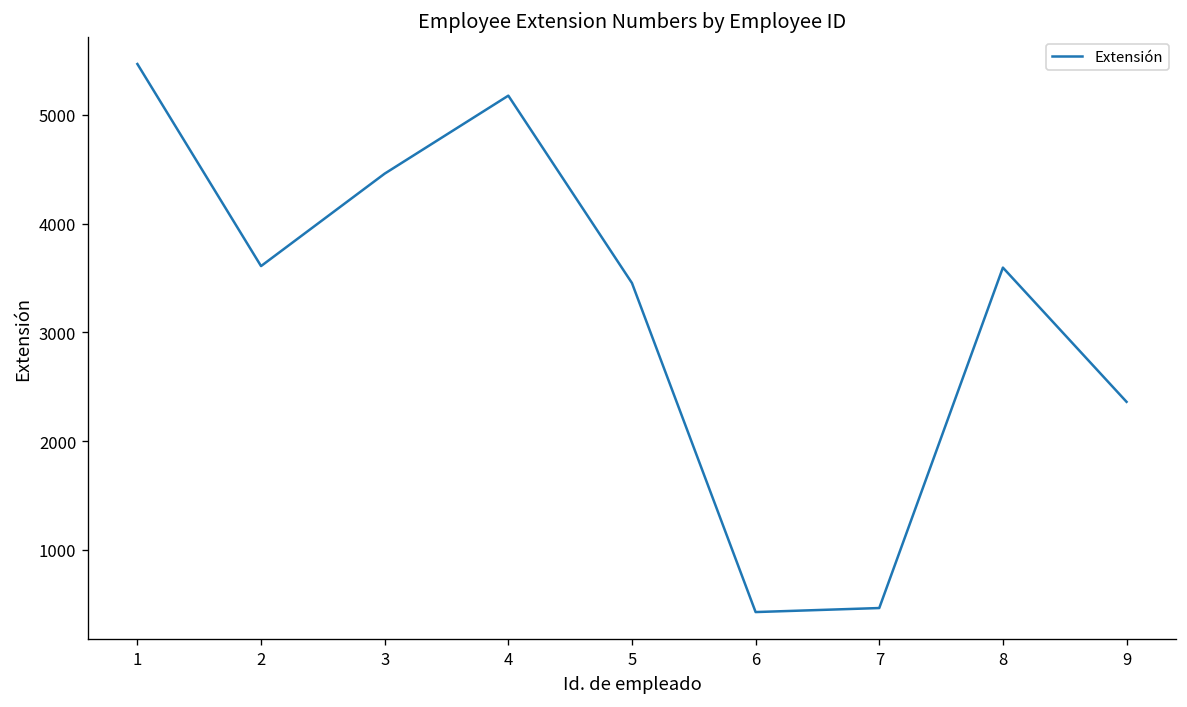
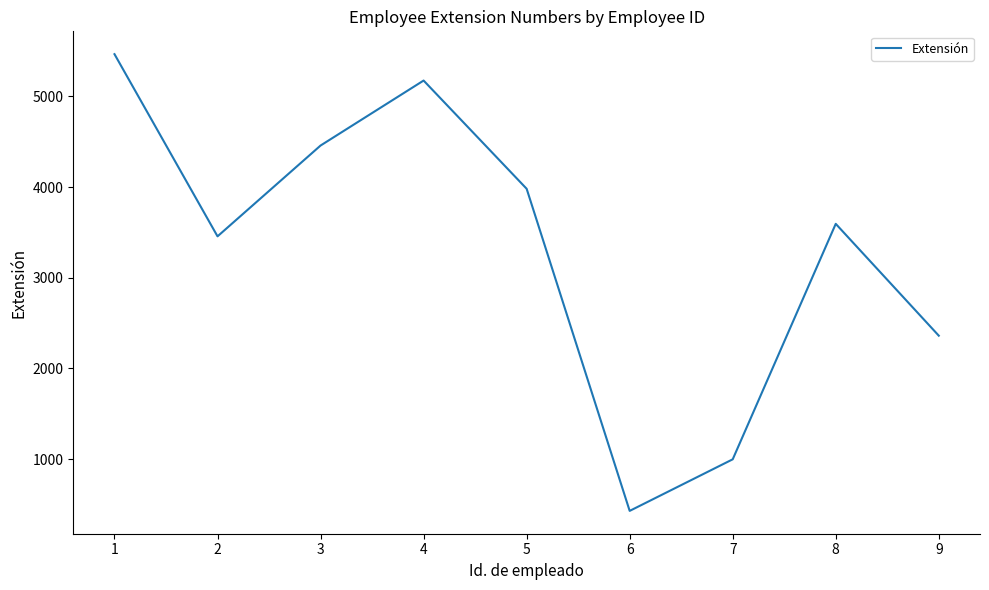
  {
    "1": 5500,
-   "2": 3600,
+   "2": 3500,
    "3": 4500,
    "4": 5200,
-   "5": 3500,
+   "5": 4000,
    "6": 400,
-   "7": 500,
+   "7": 1000,
    "8": 3600,
    "9": 2400
  }
